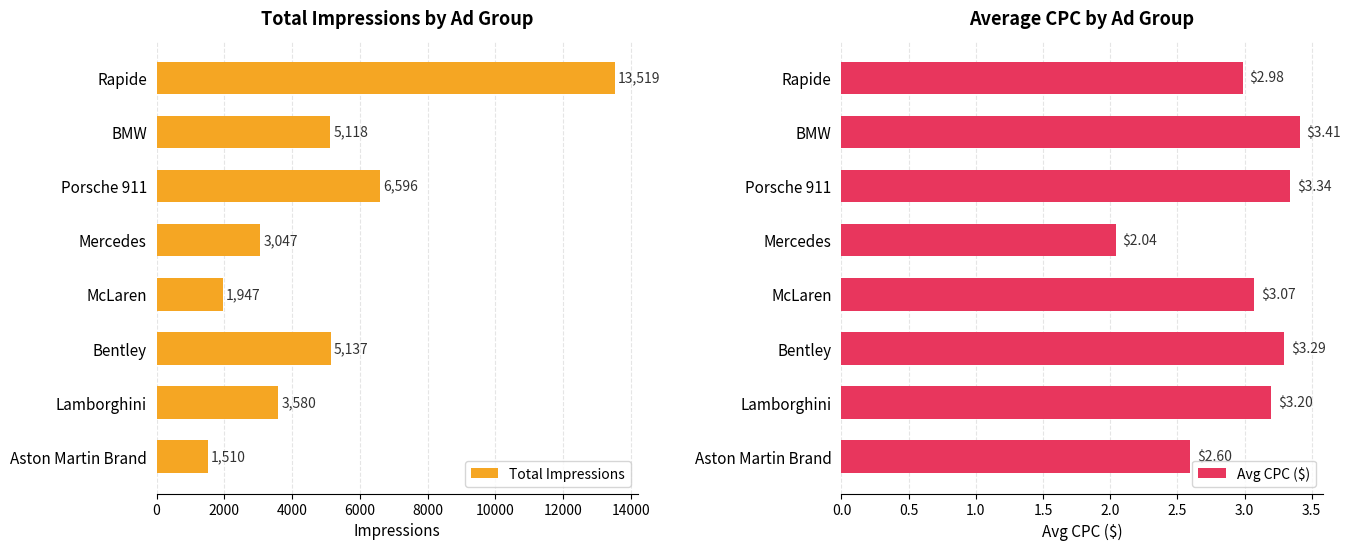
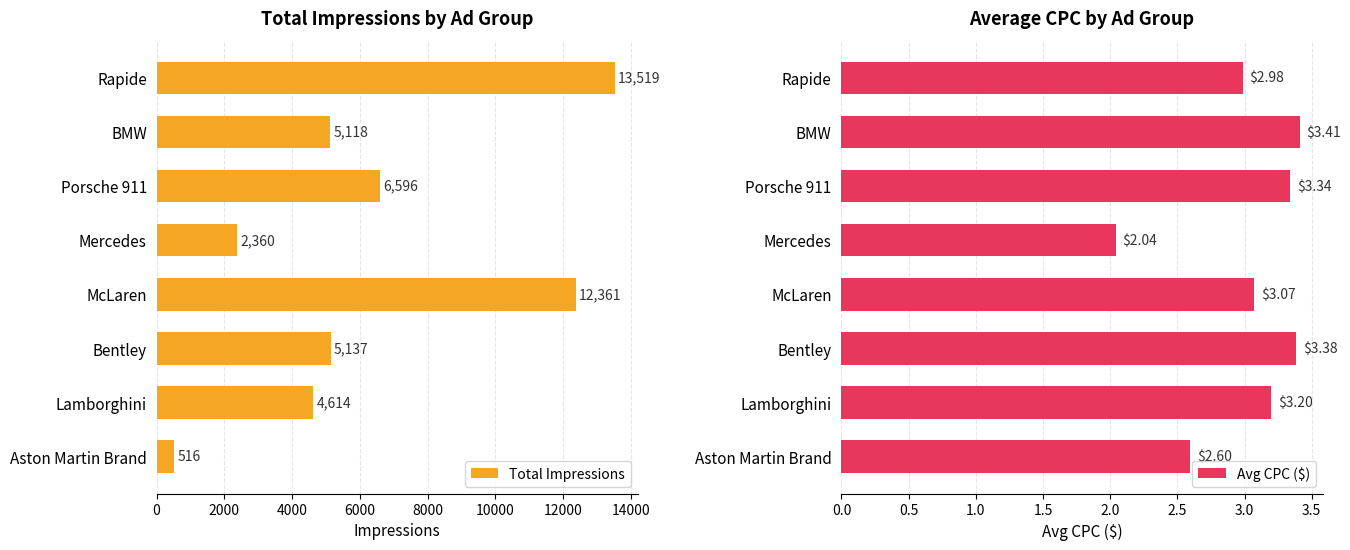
  {
    "Total Impressions by Ad Group": {
      "Rapide": "13,519",
      "BMW": "5,118",
      "Porsche 911": "6,596",
-     "Mercedes": "3,047",
-     "McLaren": "1,947",
+     "Mercedes": "2,360",
+     "McLaren": "12,361",
      "Bentley": "5,137",
-     "Lamborghini": "3,580",
-     "Aston Martin Brand": "1,510"
+     "Lamborghini": "4,614",
+     "Aston Martin Brand": "516"
    },
    "Average CPC by Ad Group": {
      "Rapide": "$2.98",
      "BMW": "$3.41",
      "Porsche 911": "$3.34",
      "Mercedes": "$2.04",
      "McLaren": "$3.07",
-     "Bentley": "$3.29",
+     "Bentley": "$3.38",
      "Lamborghini": "$3.20"
    }
  }
